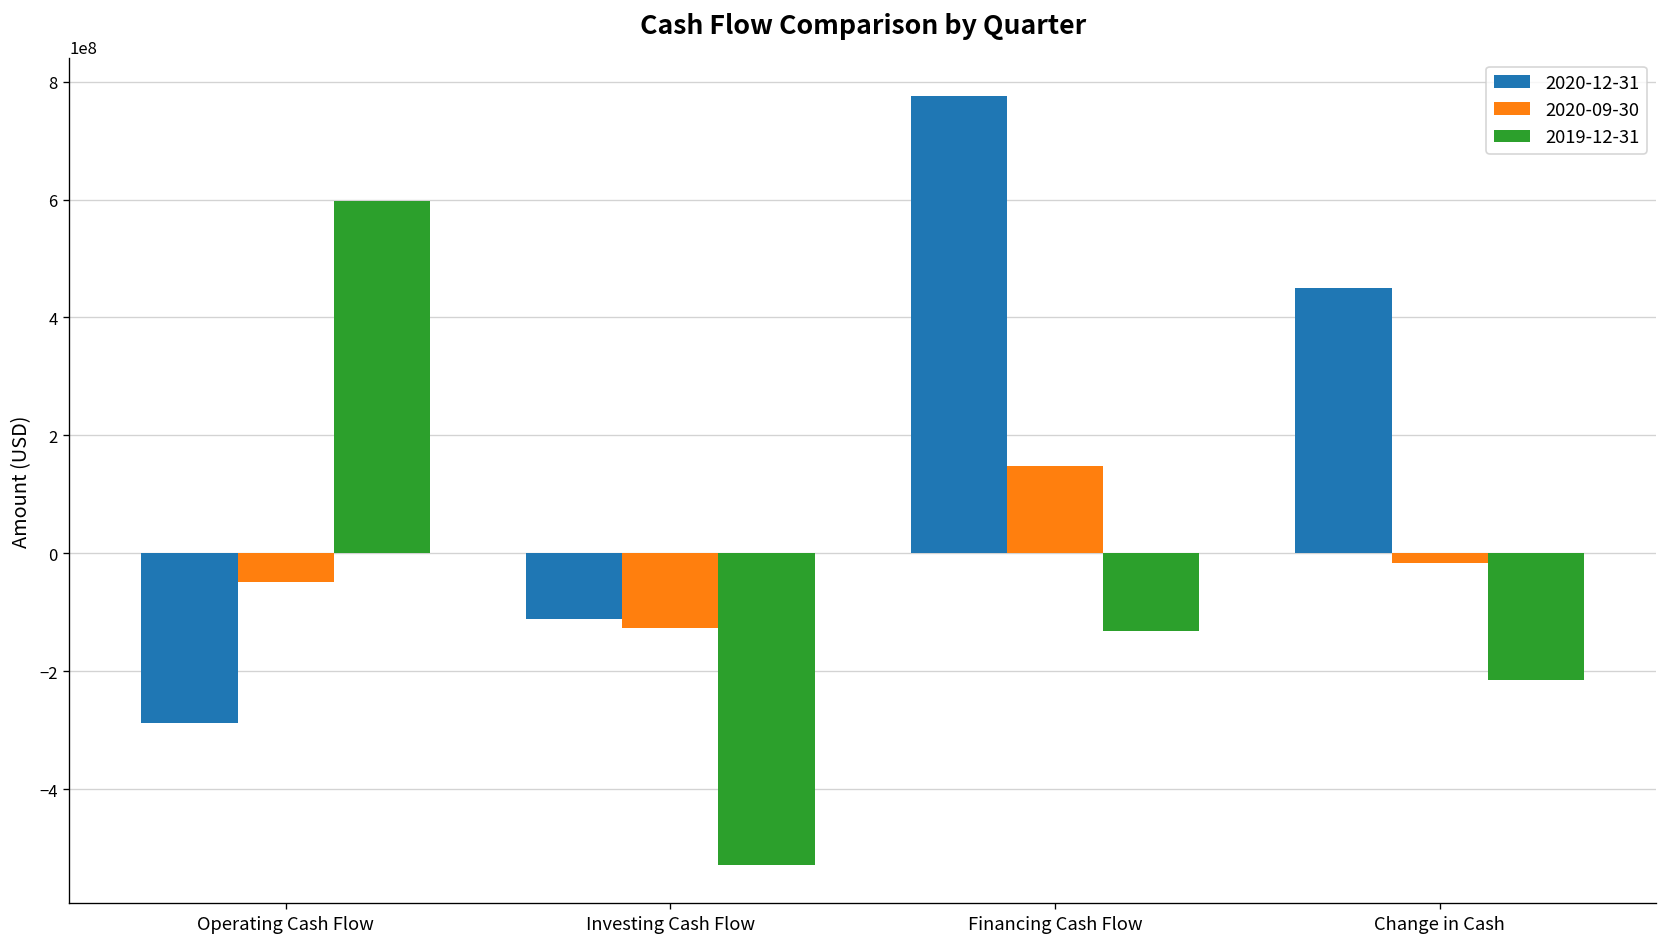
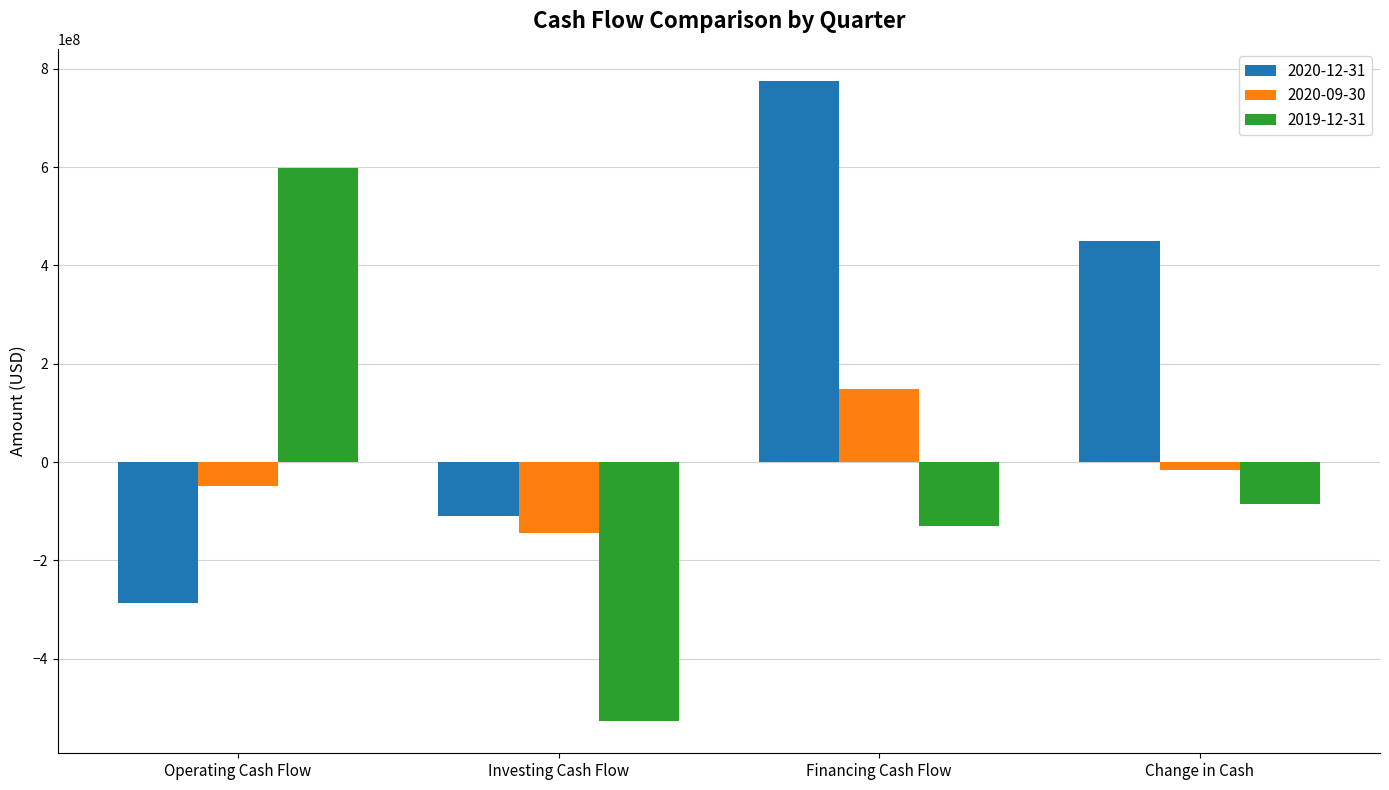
  {
    "2020-12-31": {
      "Operating Cash Flow": -290000000,
      "Investing Cash Flow": -110000000,
      "Financing Cash Flow": 780000000,
      "Change in Cash": 450000000
    },
    "2020-09-30": {
      "Operating Cash Flow": -50000000,
-     "Investing Cash Flow": -130000000,
+     "Investing Cash Flow": -140000000,
      "Financing Cash Flow": 150000000,
      "Change in Cash": -20000000
    },
    "2019-12-31": {
      "Operating Cash Flow": 600000000,
      "Investing Cash Flow": -530000000,
      "Financing Cash Flow": -130000000,
-     "Change in Cash": -210000000
+     "Change in Cash": -90000000
    }
  }
